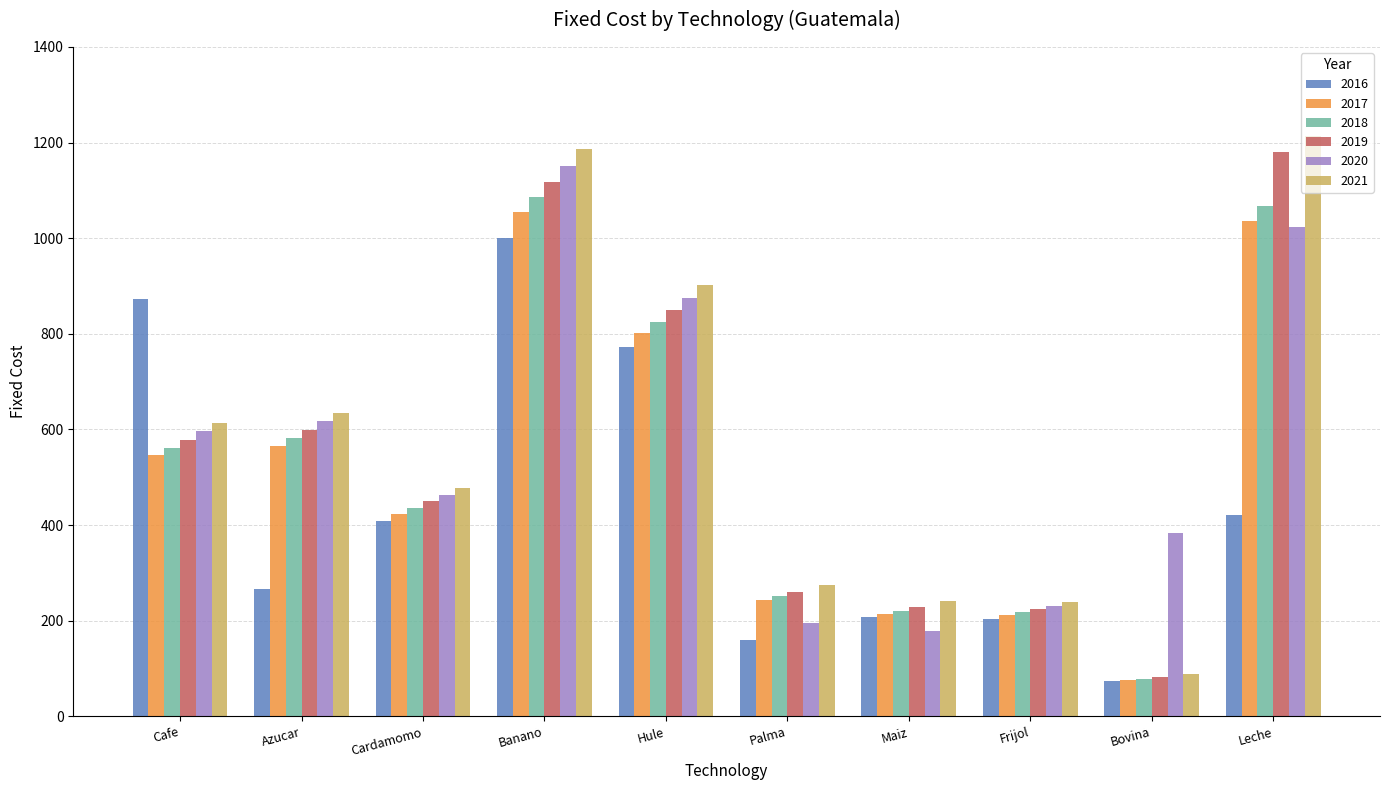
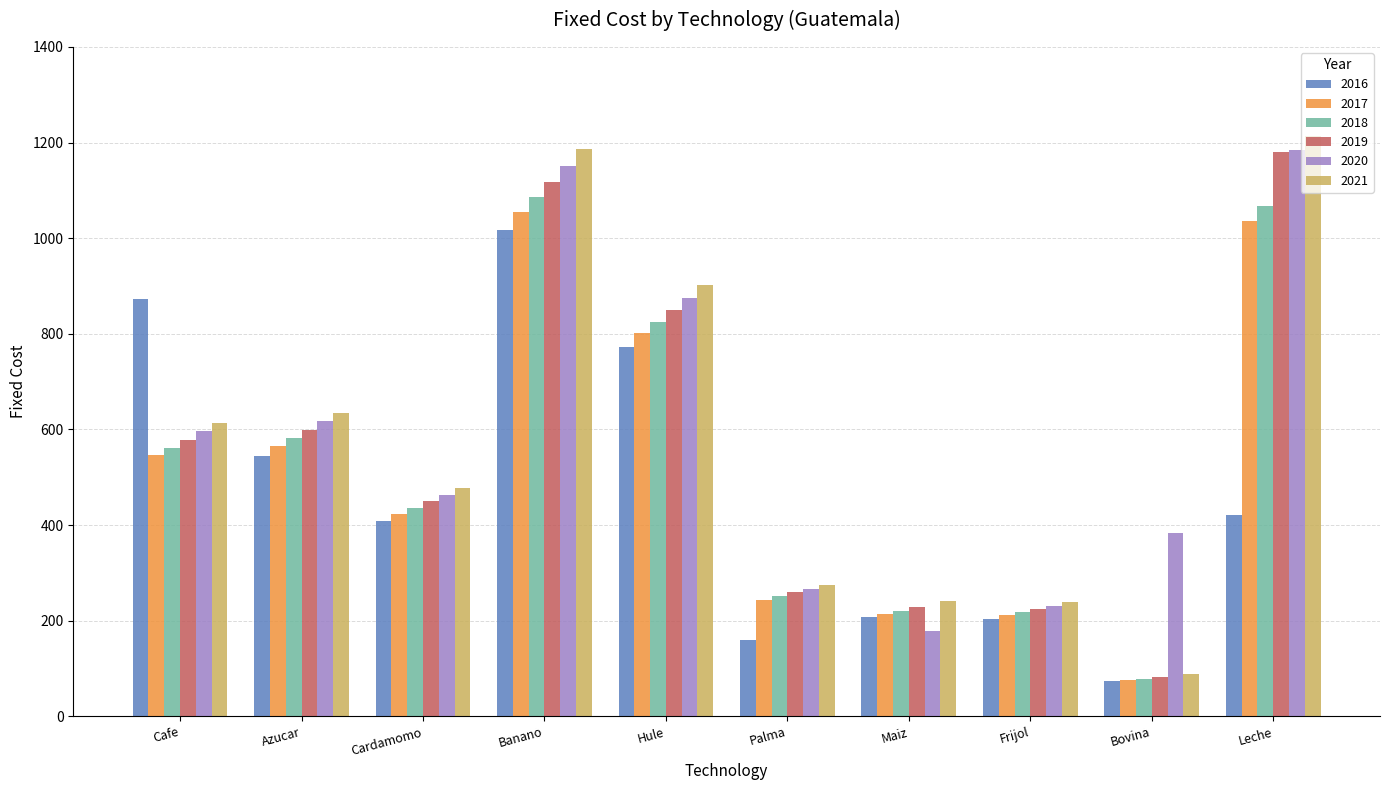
  {
    "2016": {
      "Cafe": 870,
-     "Azucar": 270,
+     "Azucar": 550,
      "Cardamomo": 410,
-     "Banano": 1000,
+     "Banano": 1020,
      "Hule": 770,
      "Palma": 160,
      "Maiz": 210,
      "Frijol": 200,
      "Bovina": 70,
      "Leche": 420
    },
    "2018": {
      "Cafe": 560,
      "Azucar": 580,
      "Cardamomo": 440,
      "Banano": 1090,
      "Hule": 820,
      "Palma": 250,
      "Maiz": 220,
      "Frijol": 220,
      "Bovina": 80,
      "Leche": 1070
    },
    "2019": {
      "Cafe": 580,
      "Azucar": 600,
      "Cardamomo": 450,
      "Banano": 1120,
      "Hule": 850,
      "Palma": 260,
      "Maiz": 230,
      "Frijol": 220,
      "Bovina": 80,
      "Leche": 1180
    },
    "2020": {
      "Cafe": 600,
      "Azucar": 620,
      "Cardamomo": 460,
      "Banano": 1150,
      "Hule": 880,
-     "Palma": 190,
+     "Palma": 270,
      "Maiz": 180,
      "Frijol": 230,
      "Bovina": 380,
-     "Leche": 1020
+     "Leche": 1180
    }
  }
